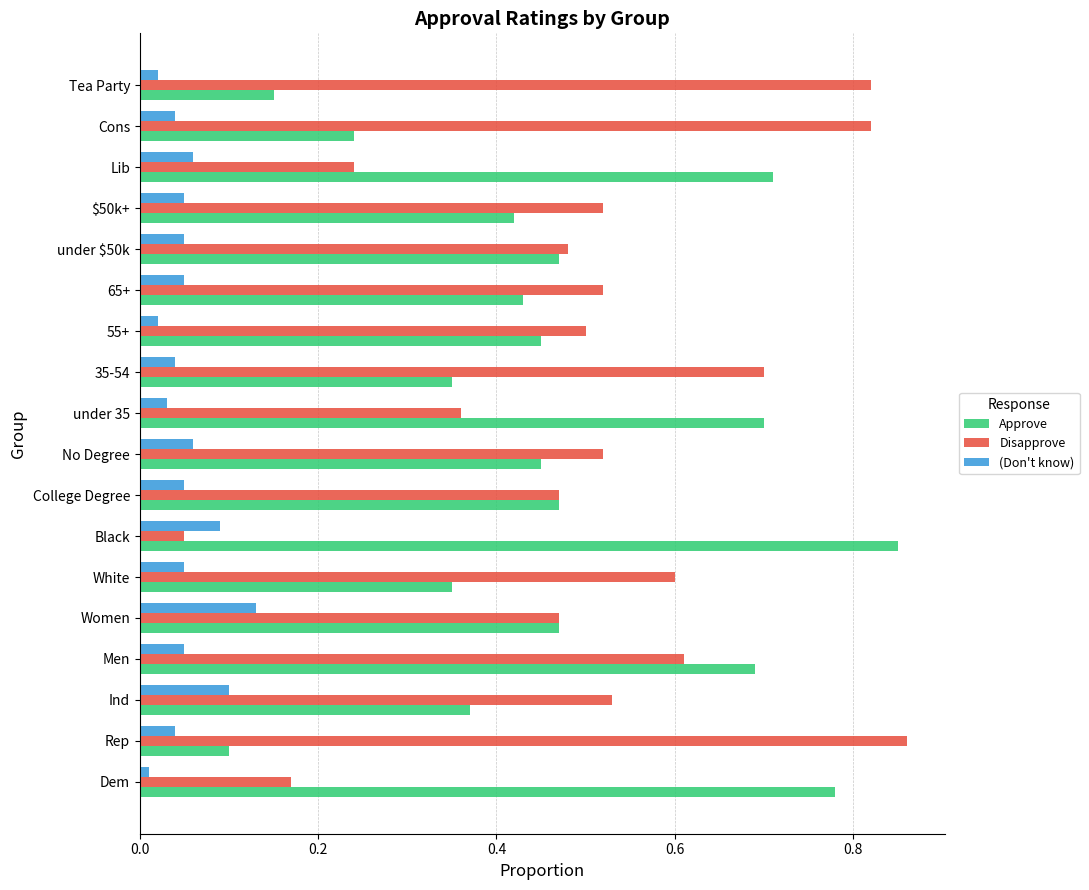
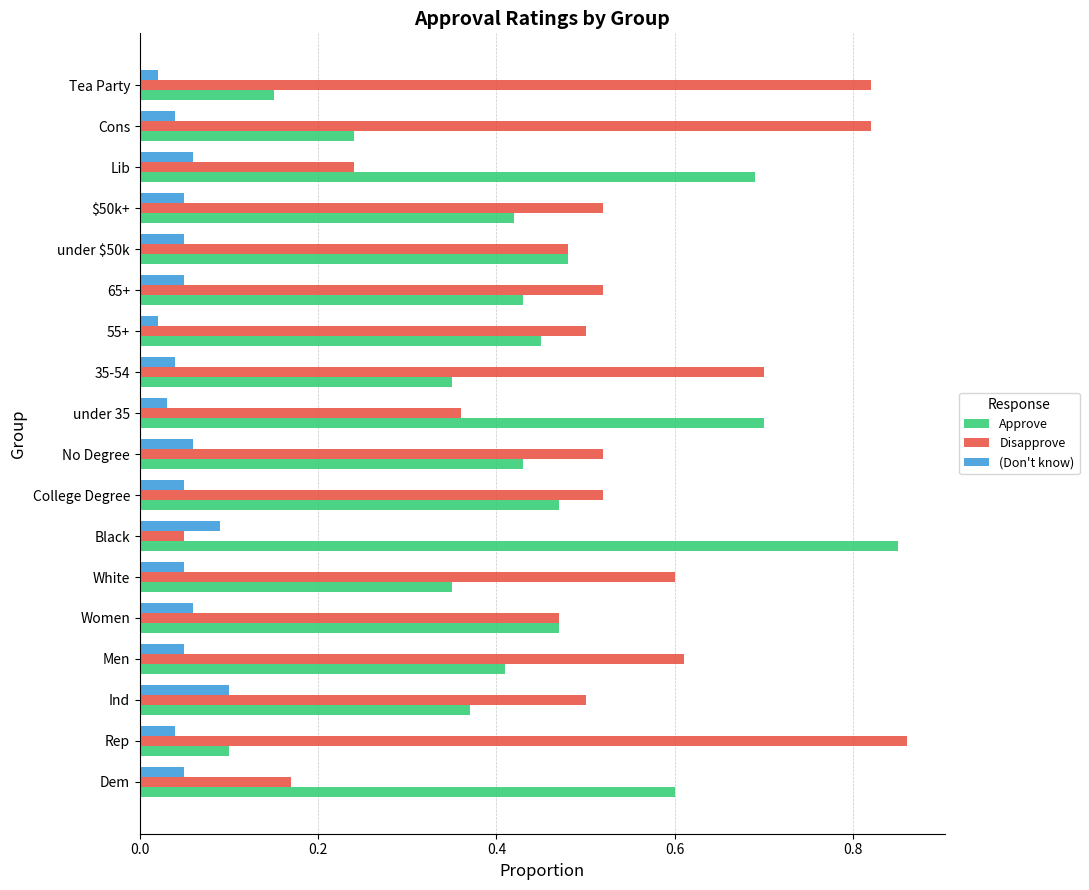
  {
    "Approve": {
      "Tea Party": 0.15,
      "Cons": 0.24,
-     "Lib": 0.71,
+     "Lib": 0.69,
      "$50k+": 0.42,
-     "under $50k": 0.47,
+     "under $50k": 0.48,
      "65+": 0.43,
      "55+": 0.45,
      "35-54": 0.35,
      "under 35": 0.70,
-     "No Degree": 0.45,
+     "No Degree": 0.43,
      "College Degree": 0.47,
      "Black": 0.85,
      "White": 0.35,
      "Women": 0.47,
-     "Men": 0.69,
+     "Men": 0.41,
      "Ind": 0.37,
      "Rep": 0.10,
-     "Dem": 0.78
+     "Dem": 0.60
    },
    "Disapprove": {
      "Tea Party": 0.82,
      "Cons": 0.82,
      "Lib": 0.24,
      "$50k+": 0.52,
      "under $50k": 0.48,
      "65+": 0.52,
      "55+": 0.50,
      "35-54": 0.70,
      "under 35": 0.36,
      "No Degree": 0.52,
-     "College Degree": 0.47,
+     "College Degree": 0.52,
      "Black": 0.05,
      "White": 0.60,
      "Women": 0.47,
      "Men": 0.61,
-     "Ind": 0.53,
+     "Ind": 0.50,
      "Rep": 0.86,
      "Dem": 0.17
    },
    "(Don't know)": {
      "Tea Party": 0.02,
      "Cons": 0.04,
      "Lib": 0.06,
      "$50k+": 0.05,
      "under $50k": 0.05,
      "65+": 0.05,
      "55+": 0.02,
      "35-54": 0.04,
      "under 35": 0.03,
      "No Degree": 0.06,
      "College Degree": 0.05,
      "Black": 0.09,
      "White": 0.05,
-     "Women": 0.13,
+     "Women": 0.06,
      "Men": 0.05,
      "Ind": 0.10,
      "Rep": 0.04,
-     "Dem": 0.01
+     "Dem": 0.05
    }
  }
